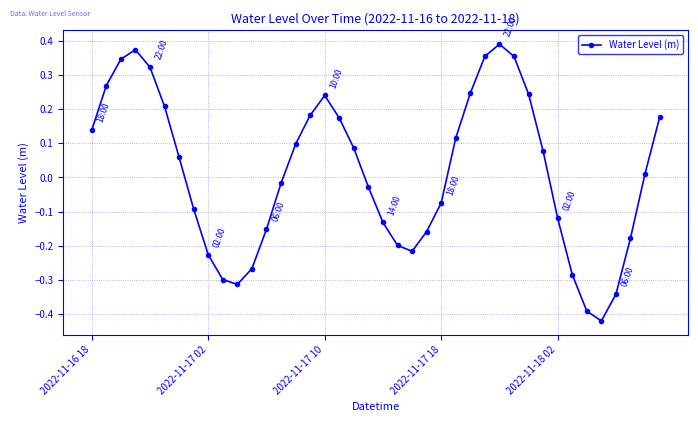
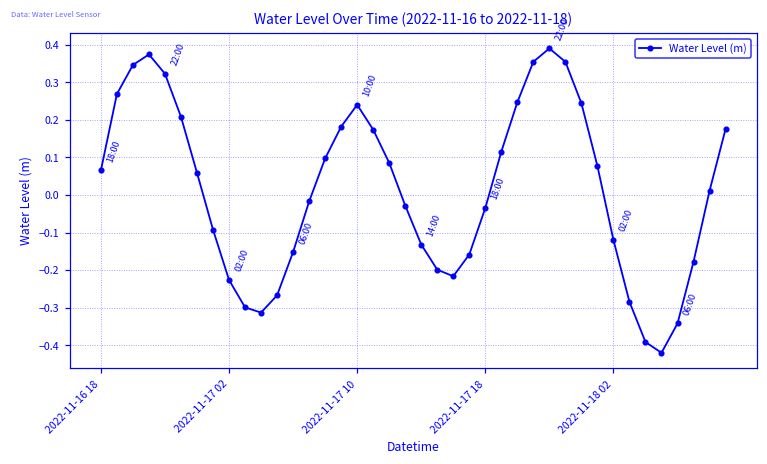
  {
-   "2022-11-16 18": 0.14,
-   "2022-11-17 18": -0.07
+   "2022-11-16 18": 0.07,
+   "2022-11-17 18": -0.03
  }
